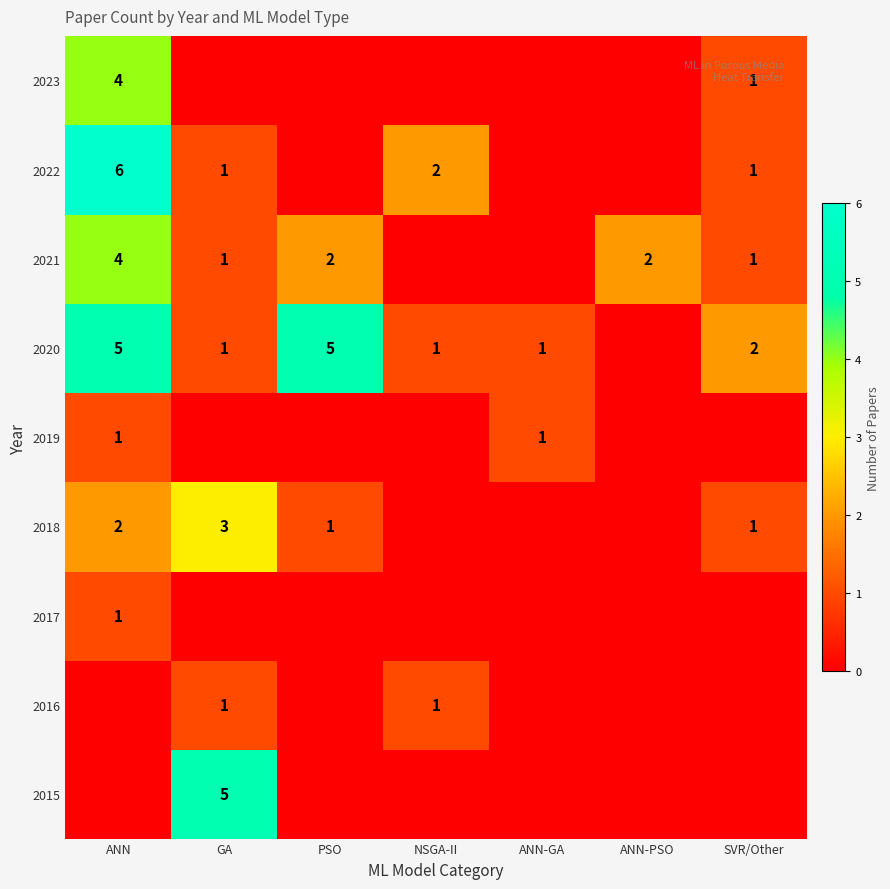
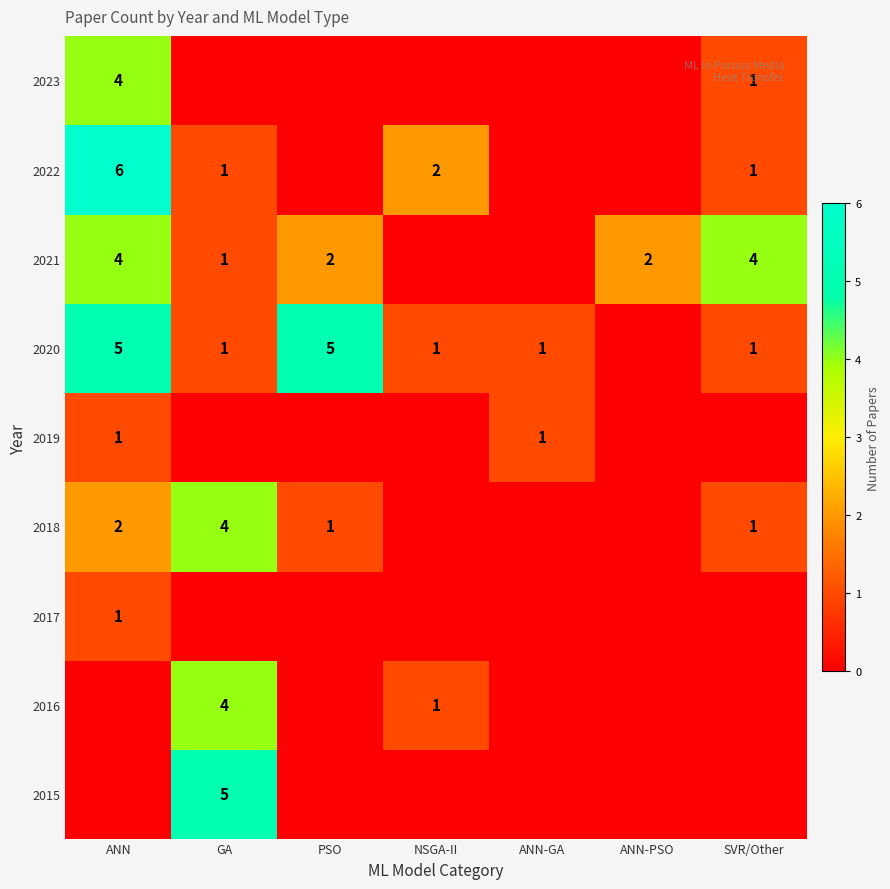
  {
    "2023": {
      "ANN": 4
    },
    "2022": {
      "ANN": 6,
      "GA": 1,
      "NSGA-II": 2,
      "SVR/Other": 1
    },
    "2021": {
      "ANN": 4,
      "GA": 1,
      "PSO": 2,
      "ANN-PSO": 2,
-     "SVR/Other": 1
+     "SVR/Other": 4
    },
    "2020": {
      "ANN": 5,
      "GA": 1,
      "PSO": 5,
      "NSGA-II": 1,
      "ANN-GA": 1,
-     "SVR/Other": 2
+     "SVR/Other": 1
    },
    "2019": {
      "ANN": 1,
      "ANN-GA": 1
    },
    "2018": {
      "ANN": 2,
-     "GA": 3,
+     "GA": 4,
      "PSO": 1,
      "SVR/Other": 1
    },
    "2017": {
      "ANN": 1
    },
    "2016": {
-     "GA": 1,
+     "GA": 4,
      "NSGA-II": 1
    },
    "2015": {
      "GA": 5
    }
  }
